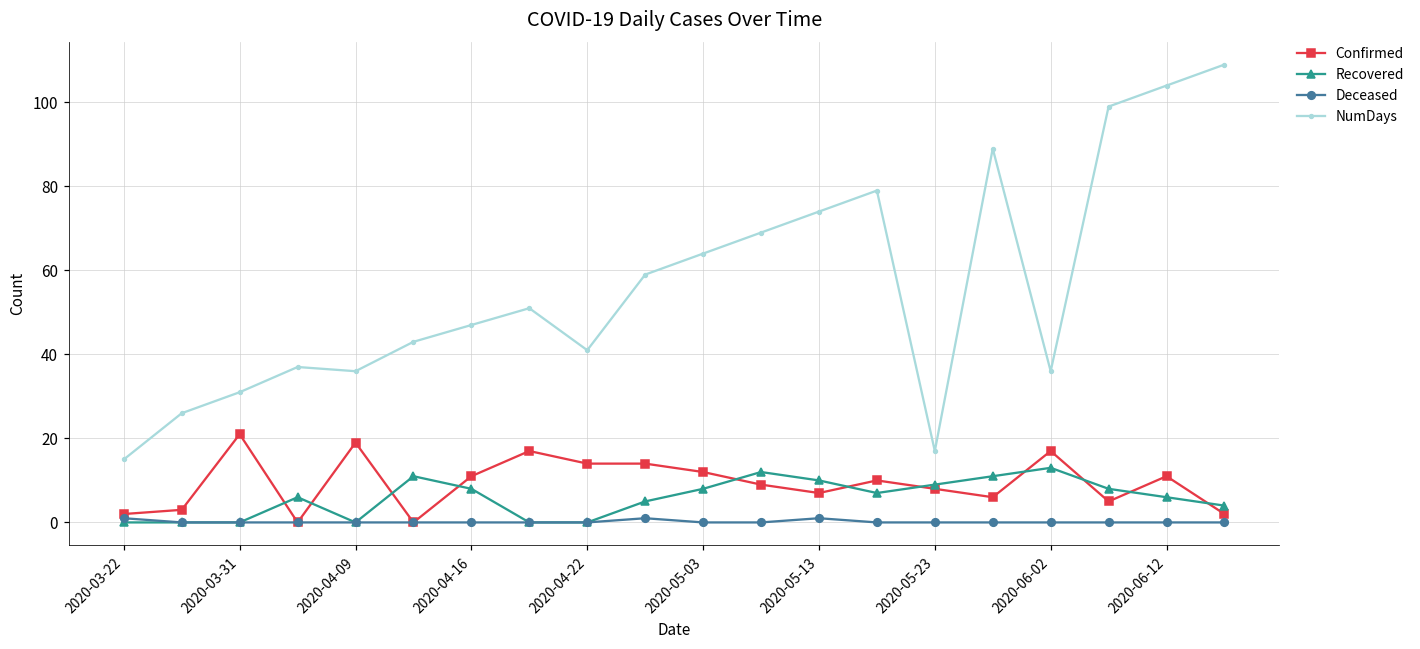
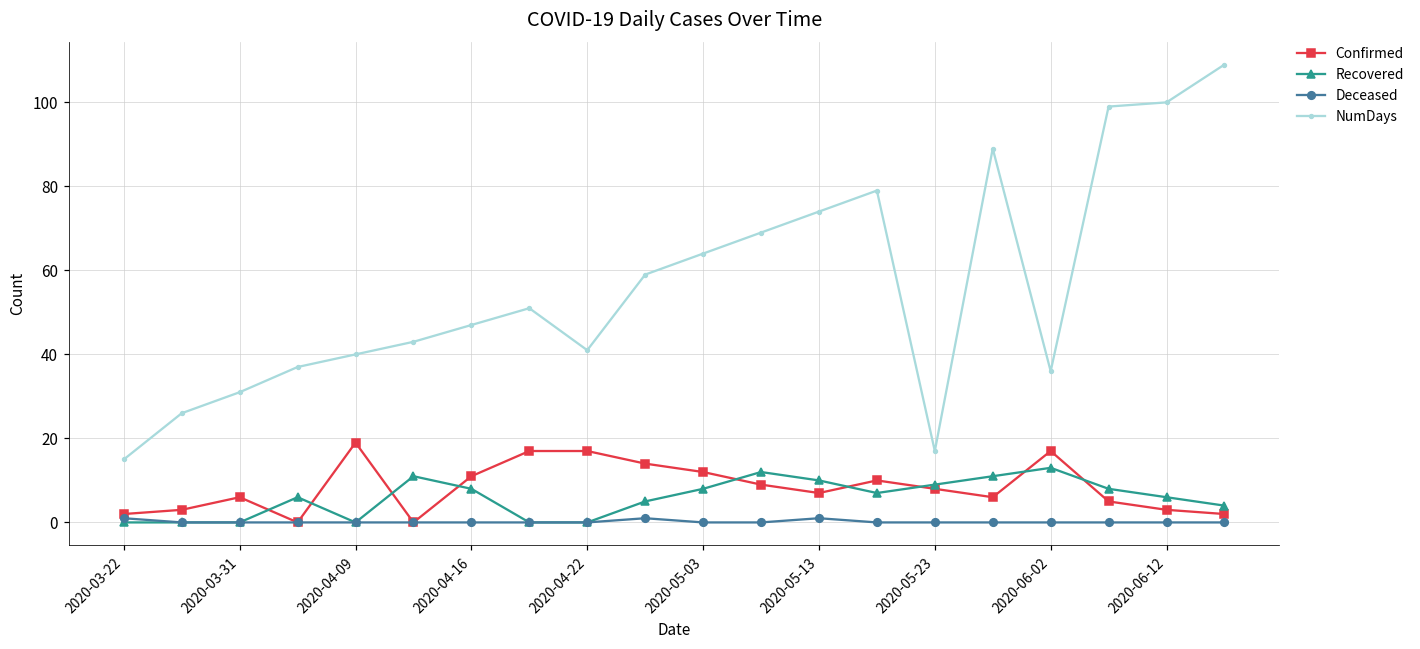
  {
    "Confirmed": {
      "2020-03-22": 2,
-     "2020-03-31": 21,
+     "2020-03-31": 6,
      "2020-04-09": 19,
      "2020-04-16": 11,
-     "2020-04-22": 14,
+     "2020-04-22": 17,
      "2020-05-03": 12,
      "2020-05-13": 7,
      "2020-05-23": 8,
      "2020-06-02": 17,
-     "2020-06-12": 11
+     "2020-06-12": 3
    },
    "NumDays": {
      "2020-03-22": 15,
      "2020-03-31": 31,
-     "2020-04-09": 36,
+     "2020-04-09": 40,
      "2020-04-16": 47,
      "2020-04-22": 41,
      "2020-05-03": 64,
      "2020-05-13": 74,
      "2020-05-23": 17,
      "2020-06-02": 36,
-     "2020-06-12": 104
+     "2020-06-12": 100
    }
  }
